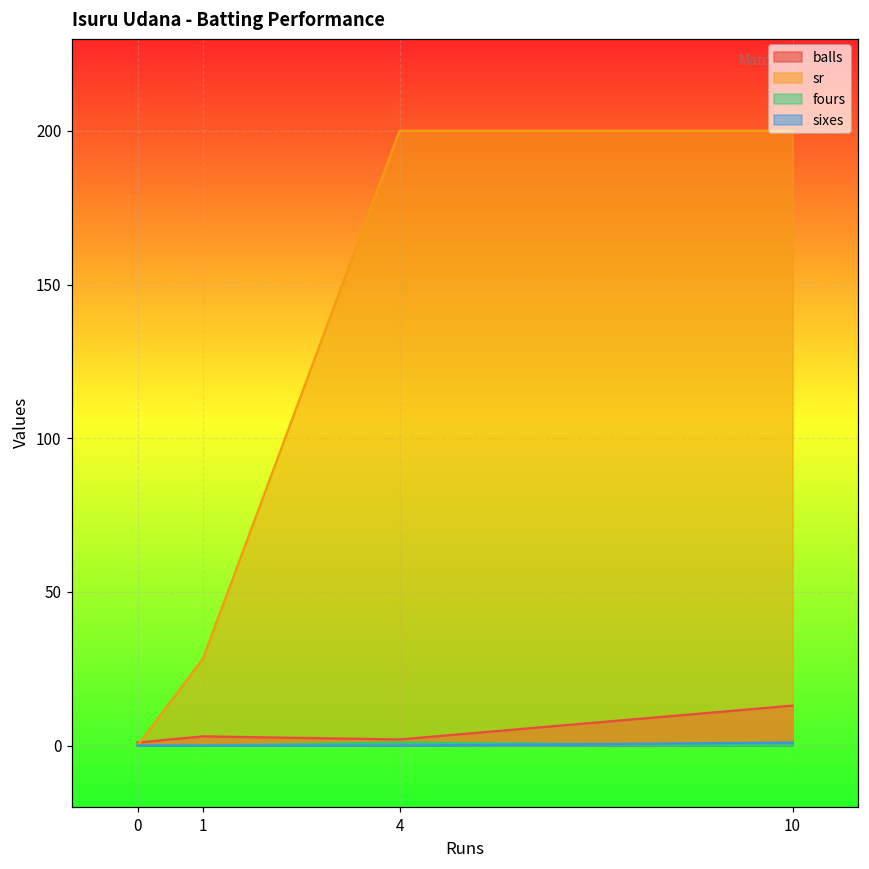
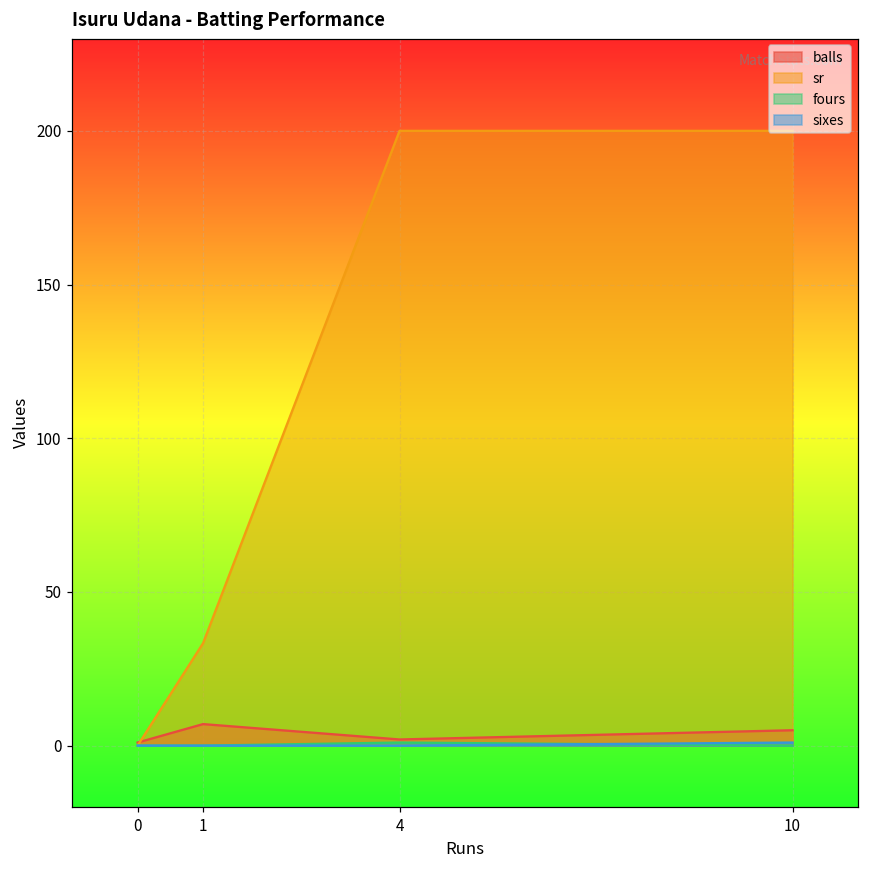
  {
    "balls": {
      "0": 1,
-     "1": 3,
+     "1": 7,
      "4": 2,
-     "10": 13
+     "10": 5
    },
    "sr": {
-     "1": 28,
+     "1": 33,
      "4": 200
    },
    "fours": {
      "4": 1,
      "10": 0
    },
    "sixes": {
      "4": 0,
      "10": 1
    }
  }
